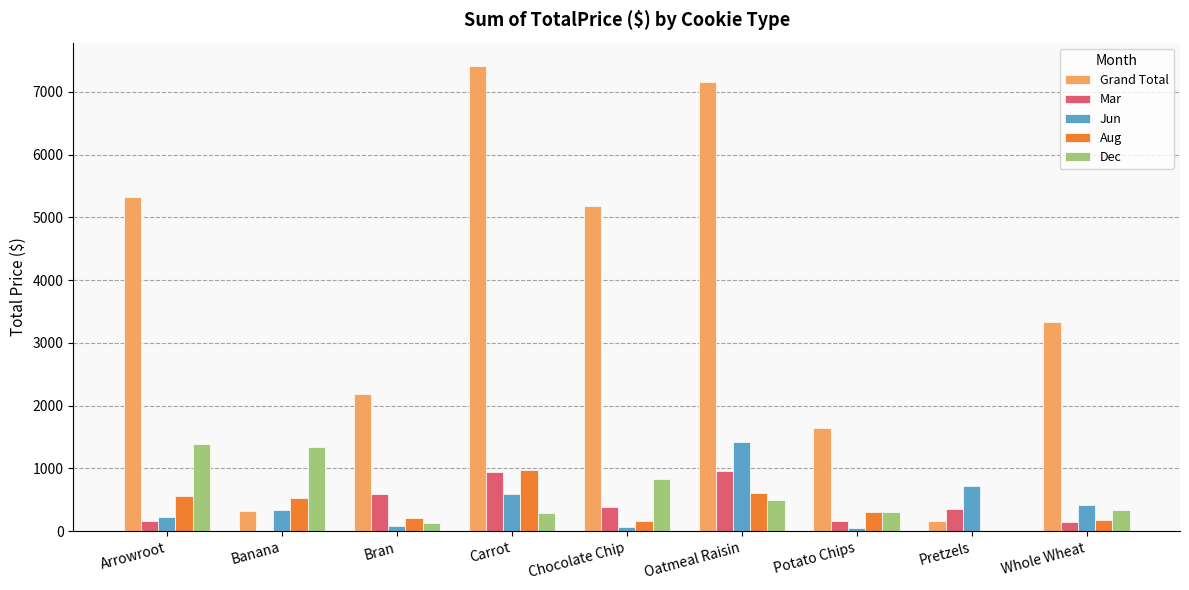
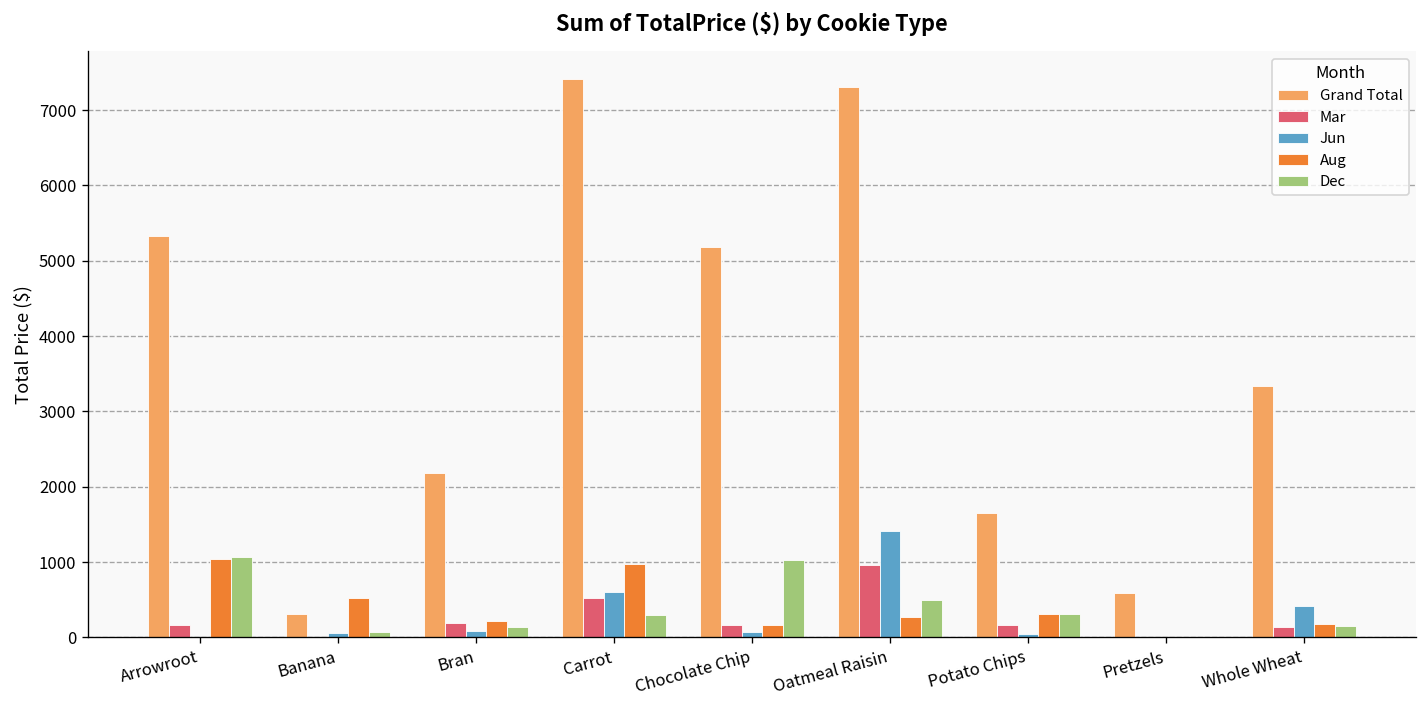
  {
    "Grand Total": {
      "Arrowroot": 5300,
      "Banana": 300,
      "Bran": 2200,
      "Carrot": 7400,
      "Chocolate Chip": 5200,
-     "Oatmeal Raisin": 7200,
+     "Oatmeal Raisin": 7300,
      "Potato Chips": 1700,
-     "Pretzels": 200,
+     "Pretzels": 600,
      "Whole Wheat": 3300
    },
    "Mar": {
      "Arrowroot": 200,
      "Banana": 0,
-     "Bran": 600,
-     "Carrot": 900,
-     "Chocolate Chip": 400,
+     "Bran": 200,
+     "Carrot": 500,
+     "Chocolate Chip": 200,
      "Oatmeal Raisin": 1000,
      "Potato Chips": 200,
-     "Pretzels": 400,
+     "Pretzels": 0,
      "Whole Wheat": 100
    },
    "Jun": {
-     "Arrowroot": 200,
-     "Banana": 300,
+     "Arrowroot": 0,
+     "Banana": 100,
      "Bran": 100,
      "Carrot": 600,
      "Chocolate Chip": 100,
      "Oatmeal Raisin": 1400,
      "Potato Chips": 0,
-     "Pretzels": 700,
+     "Pretzels": 0,
      "Whole Wheat": 400
    },
    "Aug": {
-     "Arrowroot": 600,
+     "Arrowroot": 1000,
      "Banana": 500,
      "Bran": 200,
      "Carrot": 1000,
      "Chocolate Chip": 200,
-     "Oatmeal Raisin": 600,
+     "Oatmeal Raisin": 300,
      "Potato Chips": 300,
      "Pretzels": 0,
      "Whole Wheat": 200
    },
    "Dec": {
-     "Arrowroot": 1400,
-     "Banana": 1300,
+     "Arrowroot": 1100,
+     "Banana": 100,
      "Bran": 100,
      "Carrot": 300,
-     "Chocolate Chip": 800,
+     "Chocolate Chip": 1000,
      "Oatmeal Raisin": 500,
      "Potato Chips": 300,
      "Pretzels": 0,
-     "Whole Wheat": 300
+     "Whole Wheat": 100
    }
  }
